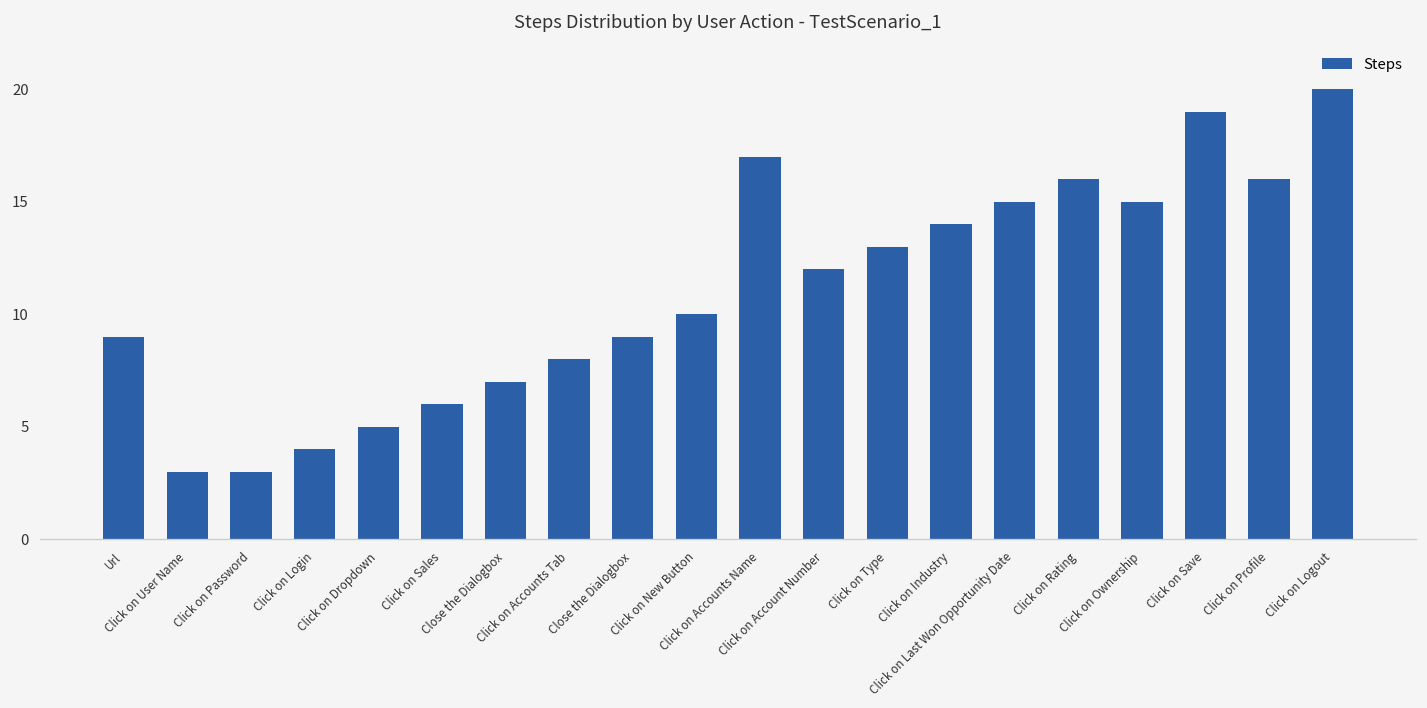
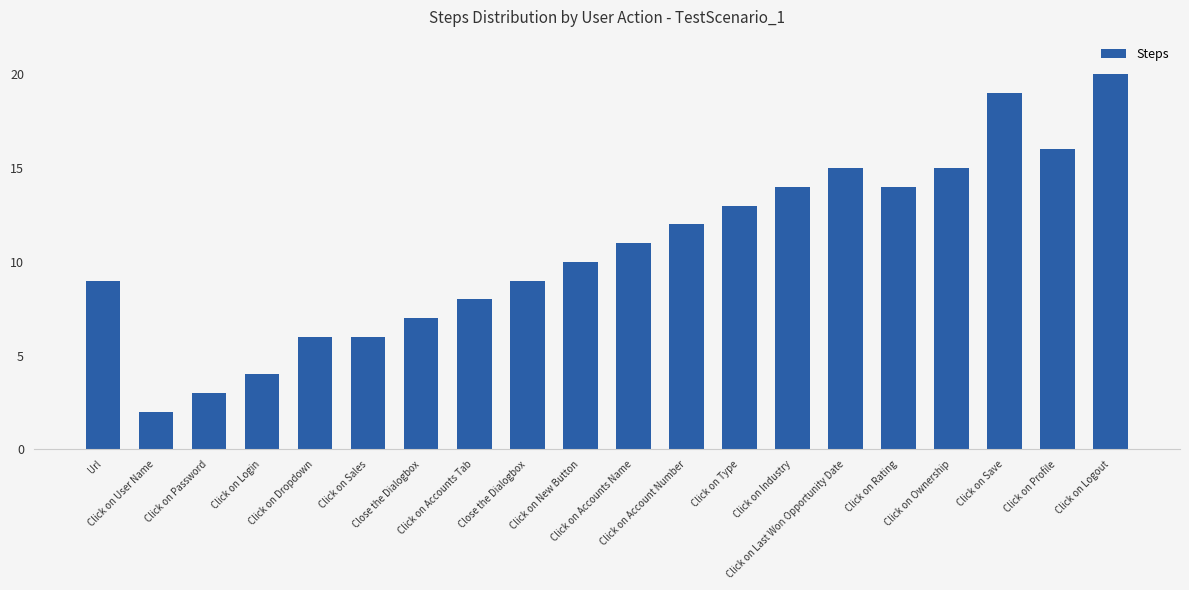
  {
    "Url": 9,
-   "Click on User Name": 3,
+   "Click on User Name": 2,
    "Click on Password": 3,
    "Click on Login": 4,
-   "Click on Dropdown": 5,
+   "Click on Dropdown": 6,
    "Click on Sales": 6,
    "Click on Accounts Tab": 8,
    "Click on New Button": 10,
-   "Click on Accounts Name": 17,
+   "Click on Accounts Name": 11,
    "Click on Account Number": 12,
    "Click on Type": 13,
    "Click on Industry": 14,
    "Click on Last Won Opportunity Date": 15,
-   "Click on Rating": 16,
+   "Click on Rating": 14,
    "Click on Ownership": 15,
    "Click on Save": 19,
    "Click on Profile": 16,
    "Click on Logout": 20
  }
